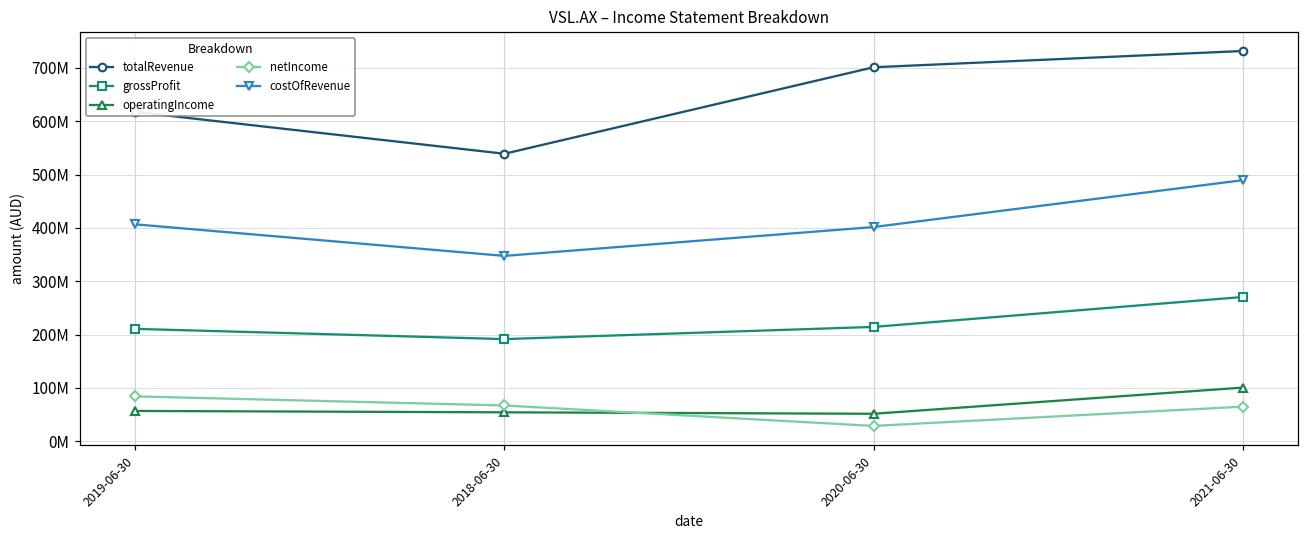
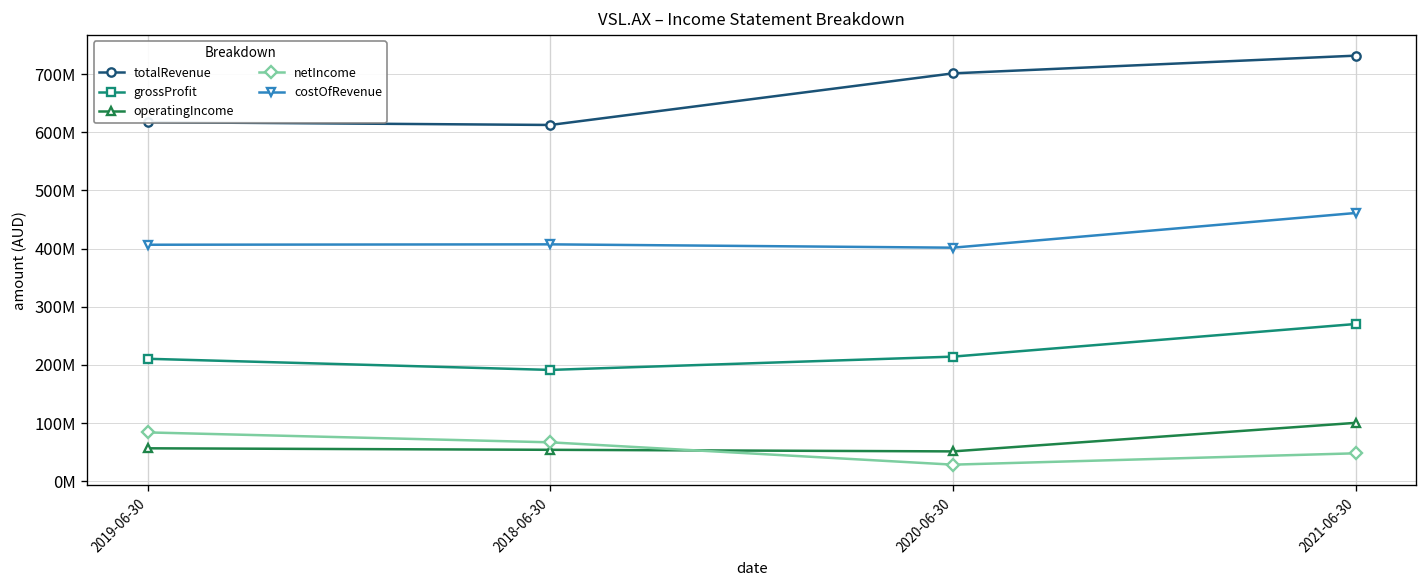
  {
    "totalRevenue": {
      "2019-06-30": 620000000,
-     "2018-06-30": 540000000,
+     "2018-06-30": 610000000,
      "2020-06-30": 700000000,
      "2021-06-30": 730000000
    },
    "netIncome": {
      "2019-06-30": 80000000,
      "2018-06-30": 70000000,
      "2020-06-30": 30000000,
-     "2021-06-30": 60000000
+     "2021-06-30": 50000000
    },
    "costOfRevenue": {
      "2019-06-30": 410000000,
-     "2018-06-30": 350000000,
+     "2018-06-30": 410000000,
      "2020-06-30": 400000000,
-     "2021-06-30": 490000000
+     "2021-06-30": 460000000
    }
  }
